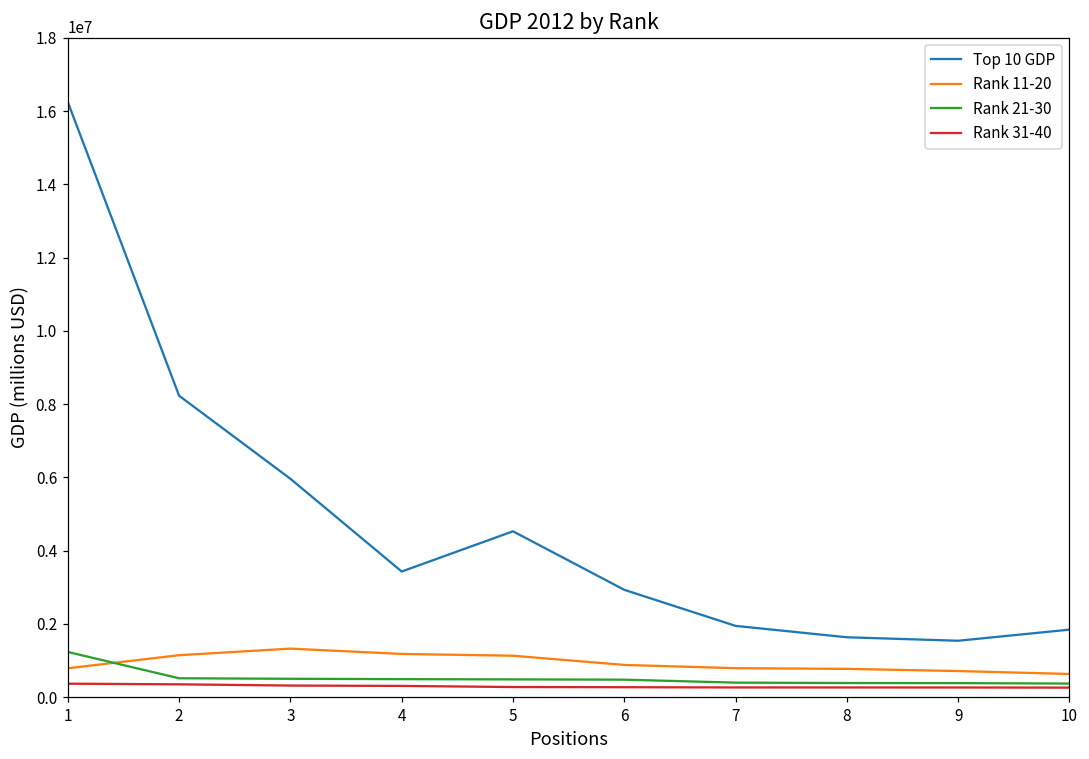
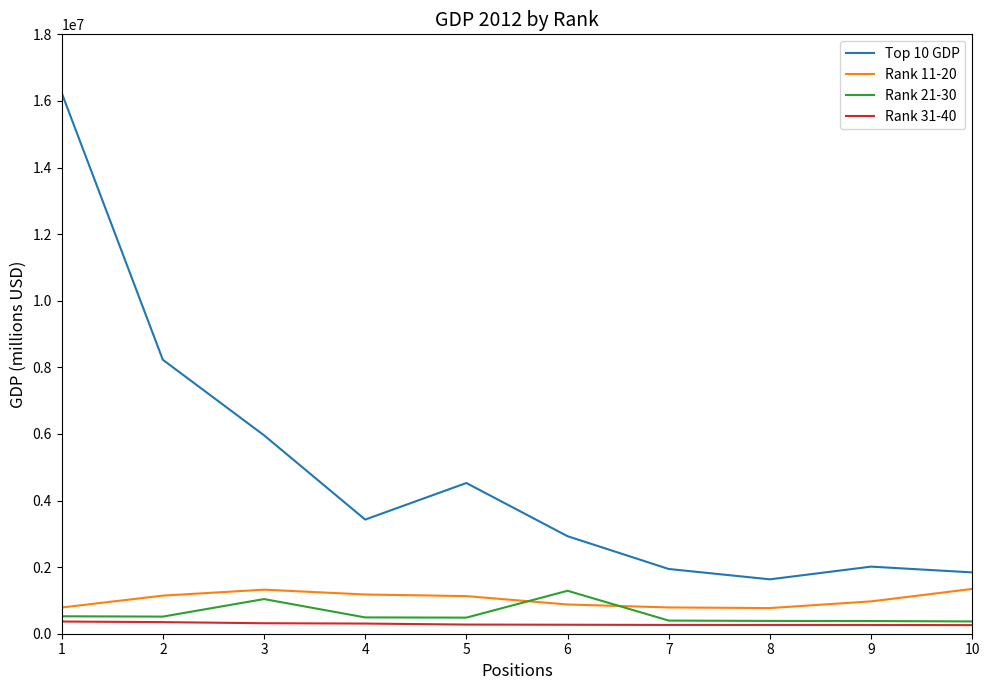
  {
    "Top 10 GDP": {
      "1": 16200000,
      "2": 8200000,
      "3": 6000000,
      "4": 3400000,
      "5": 4500000,
      "6": 2900000,
      "7": 1900000,
      "8": 1600000,
-     "9": 1500000,
+     "9": 2000000,
      "10": 1800000
    },
    "Rank 11-20": {
      "1": 800000,
      "2": 1100000,
      "3": 1300000,
      "4": 1200000,
      "5": 1100000,
      "6": 900000,
      "7": 800000,
      "8": 800000,
-     "9": 700000,
-     "10": 600000
+     "9": 1000000,
+     "10": 1300000
    },
    "Rank 21-30": {
-     "1": 1200000,
+     "1": 500000,
      "2": 500000,
-     "3": 500000,
+     "3": 1000000,
      "4": 500000,
      "5": 500000,
-     "6": 500000,
+     "6": 1300000,
      "7": 400000,
      "8": 400000,
      "9": 400000,
      "10": 400000
    },
    "Rank 31-40": {
      "1": 400000,
      "2": 300000,
      "3": 300000,
      "4": 300000,
      "5": 300000,
      "6": 300000,
      "7": 300000,
      "8": 300000,
      "9": 300000,
      "10": 300000
    }
  }
